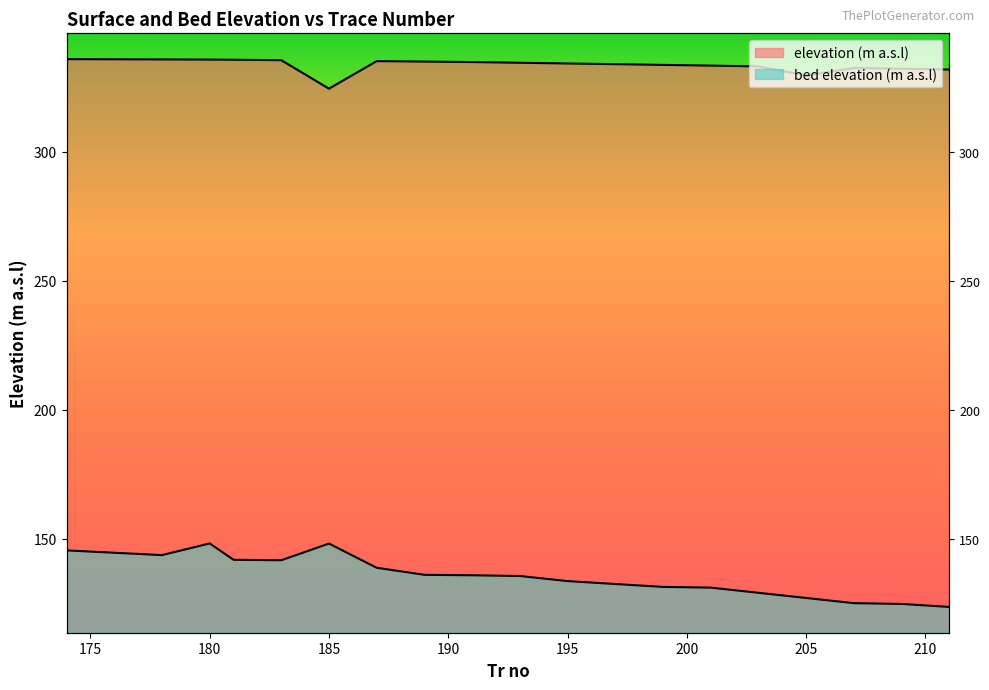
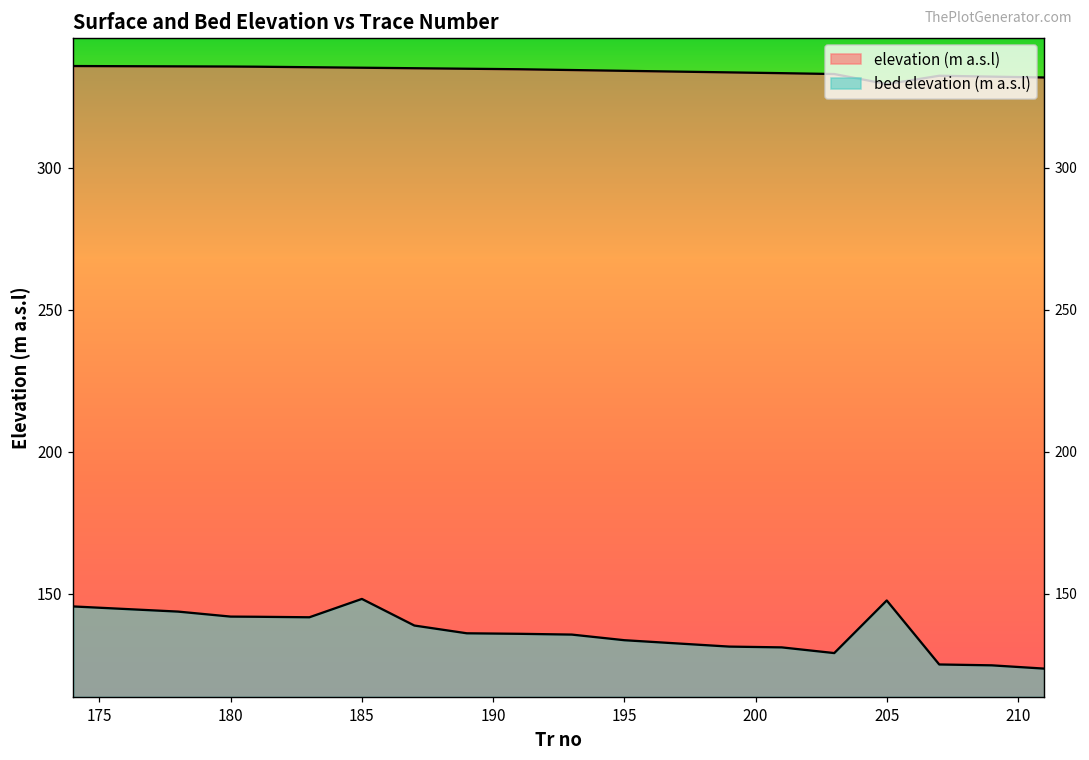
  {
    "elevation (m a.s.l)": {
      "180": 336,
-     "185": 324,
+     "185": 335,
      "195": 334
    },
    "bed elevation (m a.s.l)": {
-     "180": 148,
+     "180": 142,
      "185": 148,
      "195": 134,
-     "205": 127
+     "205": 148
    }
  }
